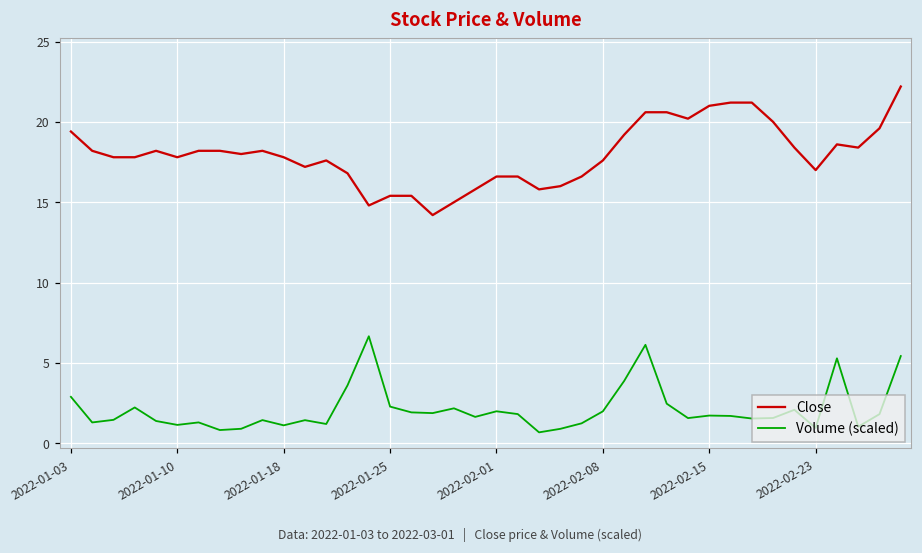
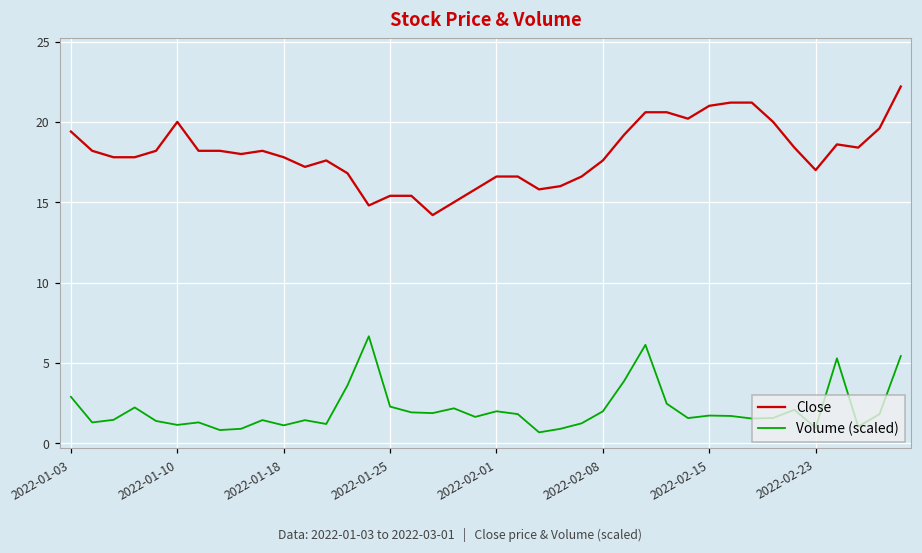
  {
    "Close": {
      "2022-01-03": 19.4,
-     "2022-01-10": 17.8,
+     "2022-01-10": 20.0,
      "2022-01-18": 17.8,
      "2022-01-25": 15.4,
      "2022-02-01": 16.6,
      "2022-02-08": 17.6,
      "2022-02-15": 21.0,
      "2022-02-23": 17.0
    },
    "Volume (scaled)": {
      "2022-01-03": 2.9,
      "2022-01-10": 1.1,
      "2022-01-18": 1.1,
      "2022-01-25": 2.3,
      "2022-02-01": 2.0,
      "2022-02-08": 2.0,
      "2022-02-15": 1.7
    }
  }
